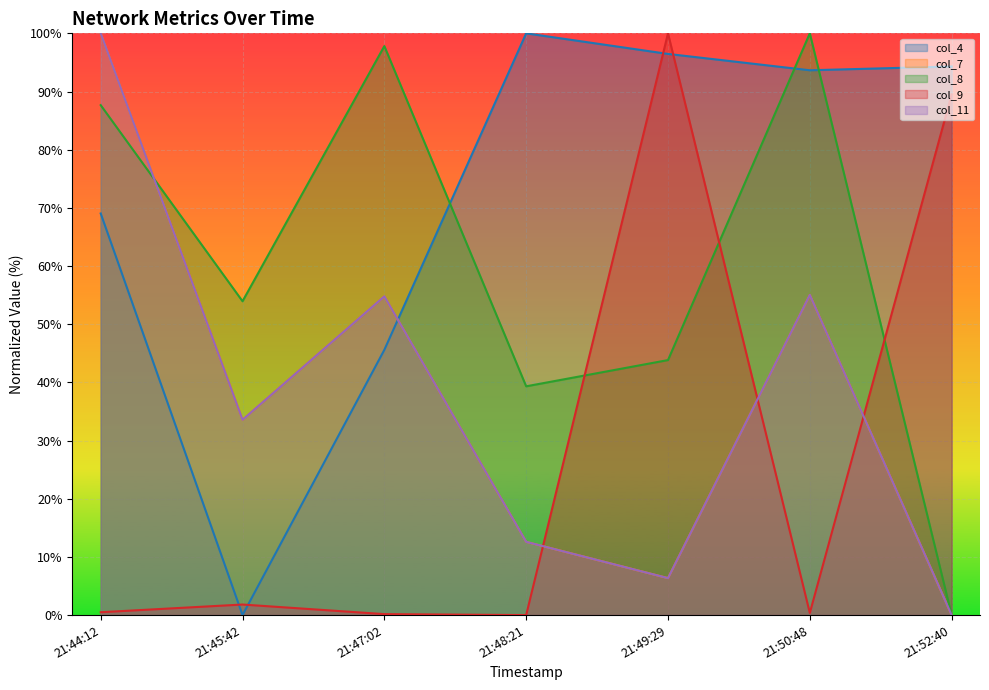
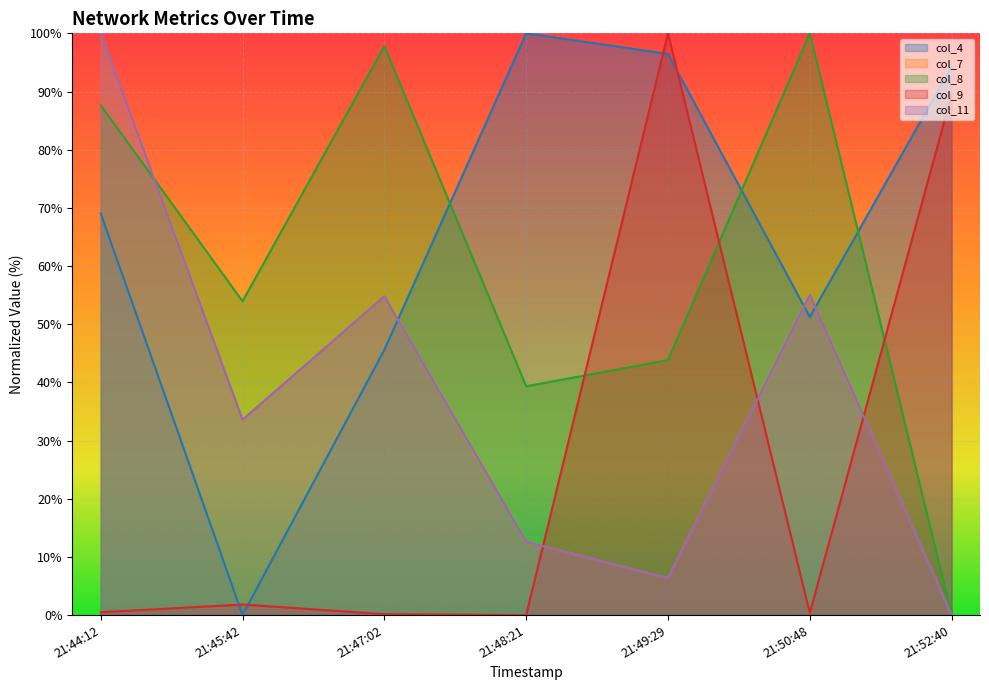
  {
    "col_4": {
      "21:44:12": "69%",
      "21:45:42": "0%",
      "21:47:02": "46%",
      "21:48:21": "100%",
      "21:49:29": "96%",
-     "21:50:48": "94%"
+     "21:50:48": "51%"
    },
    "col_11": {
      "21:44:12": "100%",
      "21:45:42": "34%",
      "21:47:02": "55%",
      "21:48:21": "13%",
      "21:49:29": "6%",
      "21:50:48": "55%"
    },
    "col_8": {
      "21:44:12": "88%",
      "21:45:42": "54%",
      "21:47:02": "98%",
      "21:48:21": "39%",
      "21:49:29": "44%",
      "21:50:48": "100%"
    },
    "col_9": {
      "21:44:12": "0%",
      "21:45:42": "2%",
      "21:47:02": "0%",
      "21:48:21": "0%",
      "21:49:29": "100%",
      "21:50:48": "0%"
    }
  }
